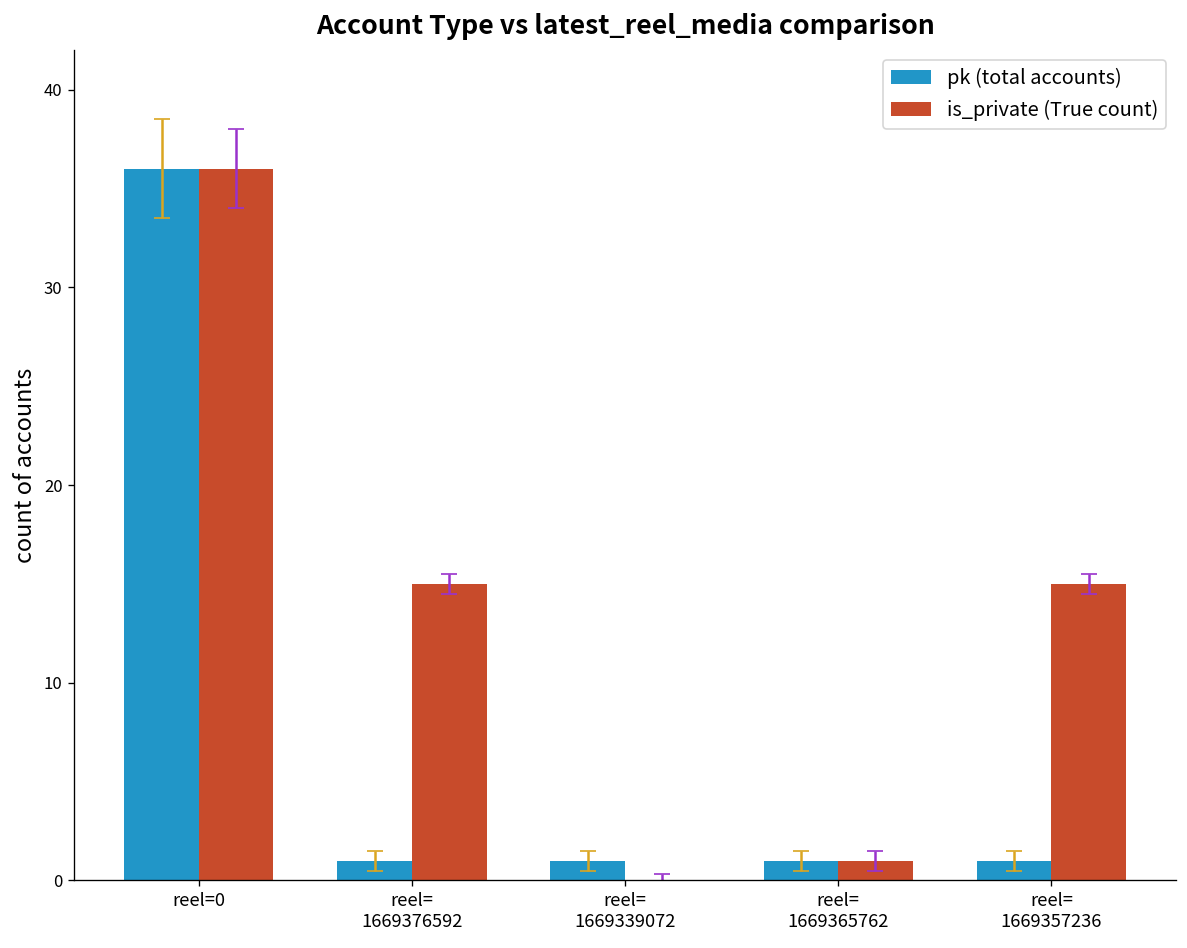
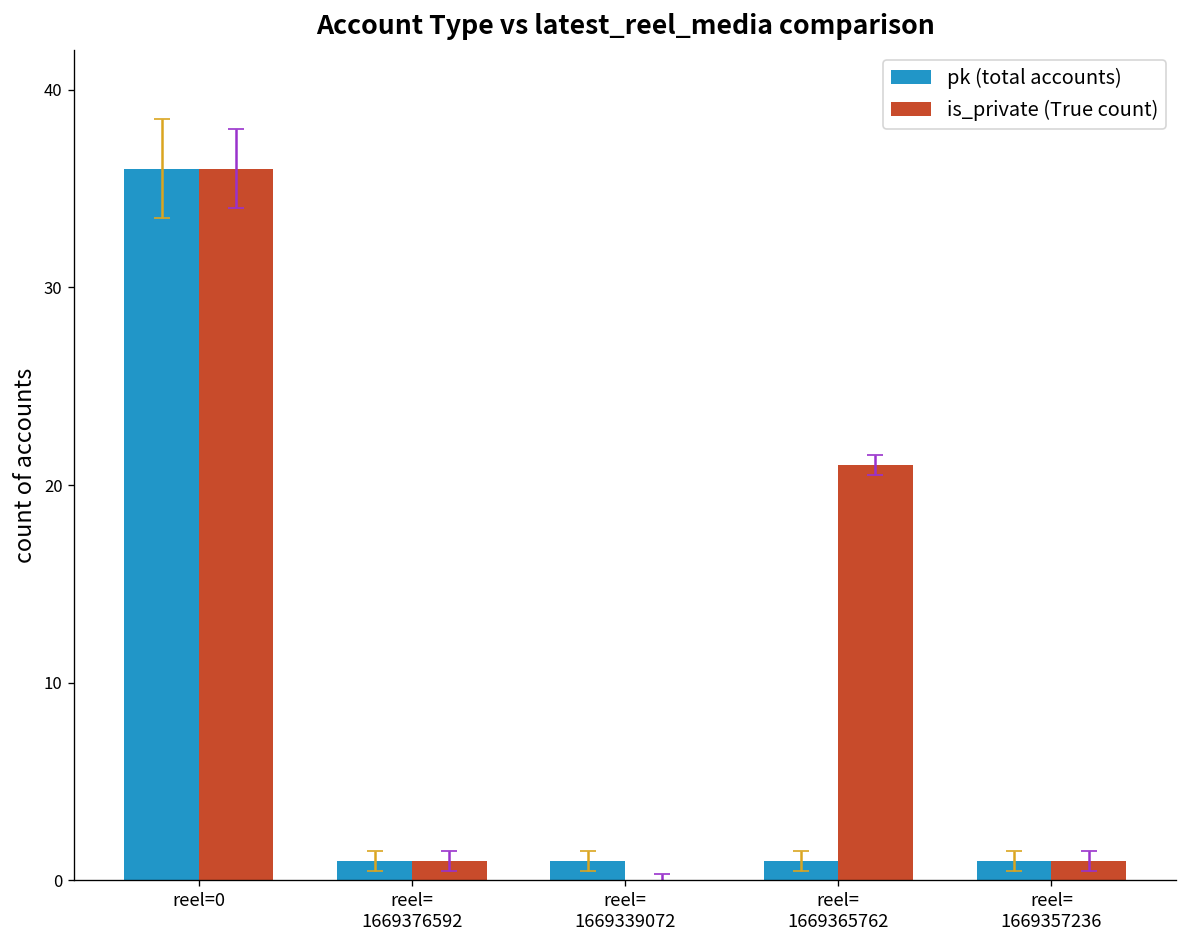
  {
    "is_private (True count)": {
      "reel=0": 36,
-     "reel= 1669376592": 15,
+     "reel= 1669376592": 1,
      "reel= 1669339072": 0,
-     "reel= 1669365762": 1,
-     "reel= 1669357236": 15
+     "reel= 1669365762": 21,
+     "reel= 1669357236": 1
    }
  }
